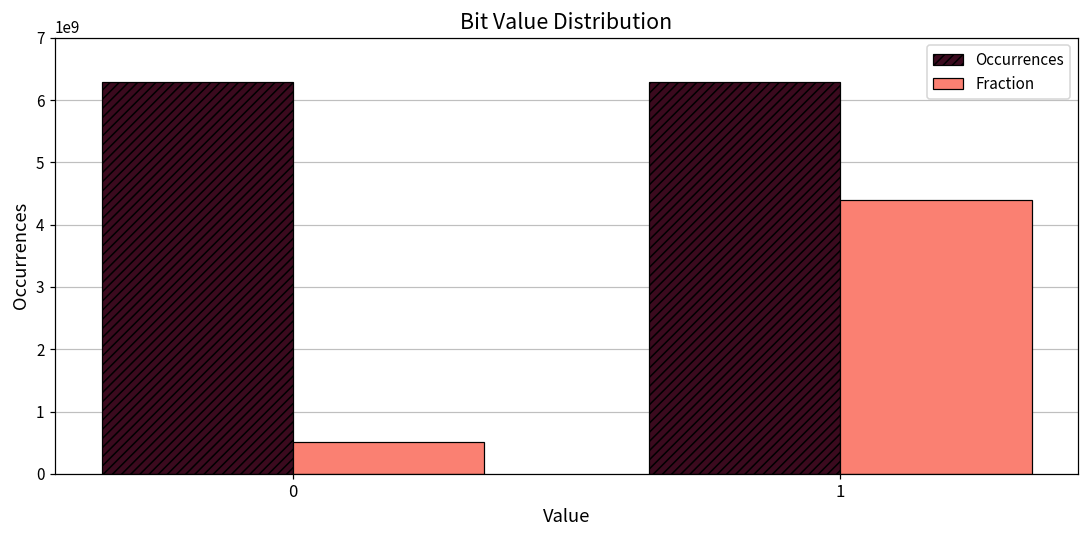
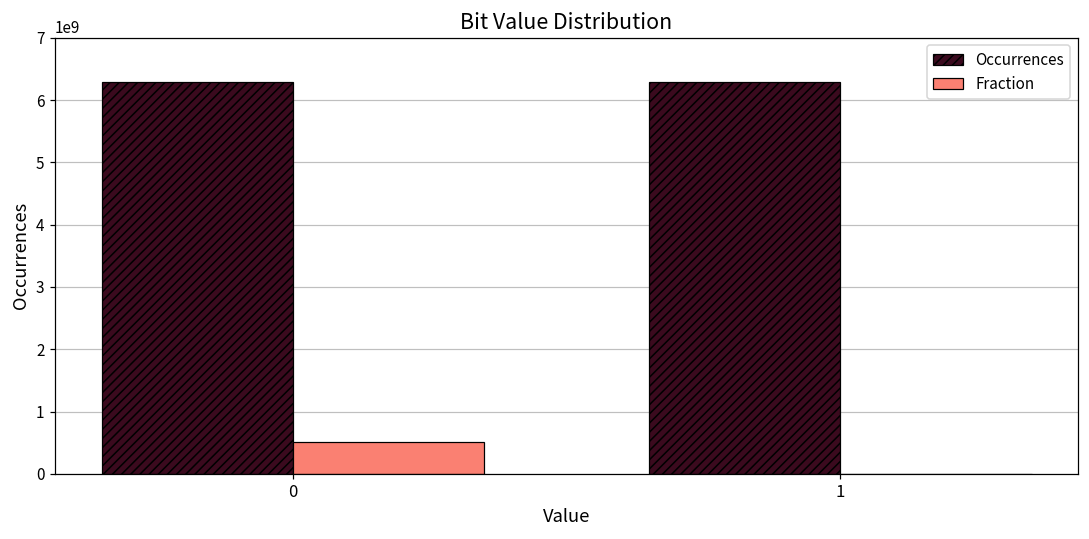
  {
    "Occurrences": {
      "0": 6300000000,
      "1": 6300000000
    },
    "Fraction": {
      "0": 500000000,
-     "1": 4400000000
+     "1": 0
    }
  }
